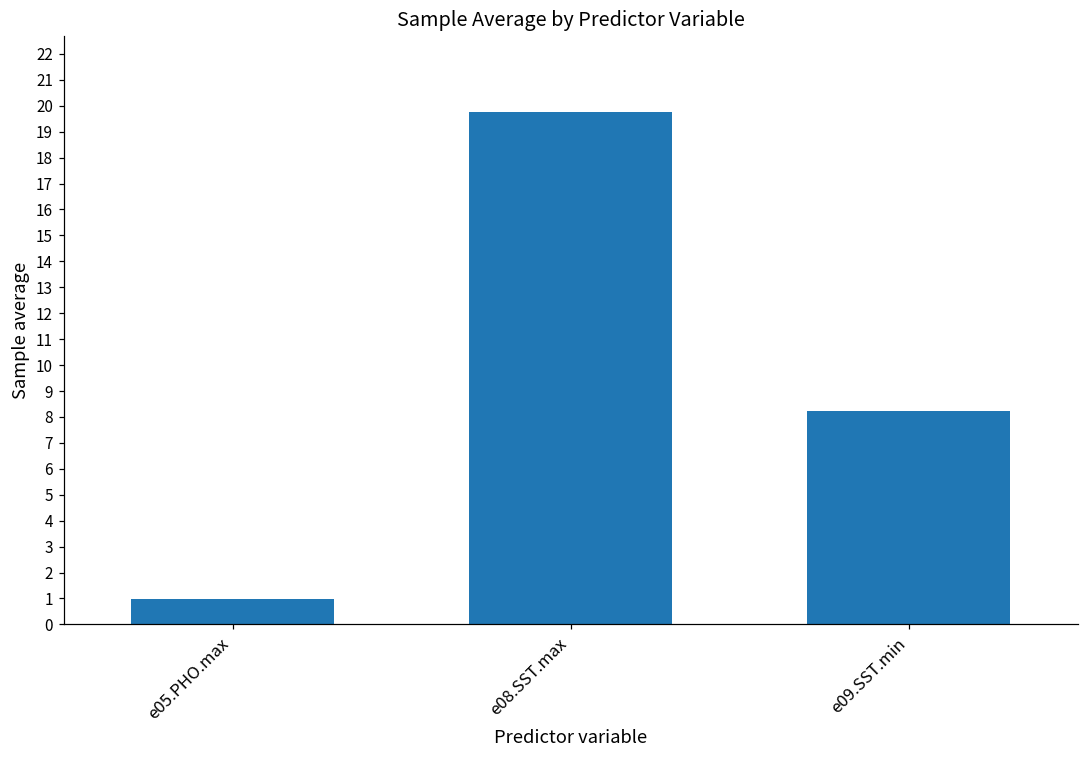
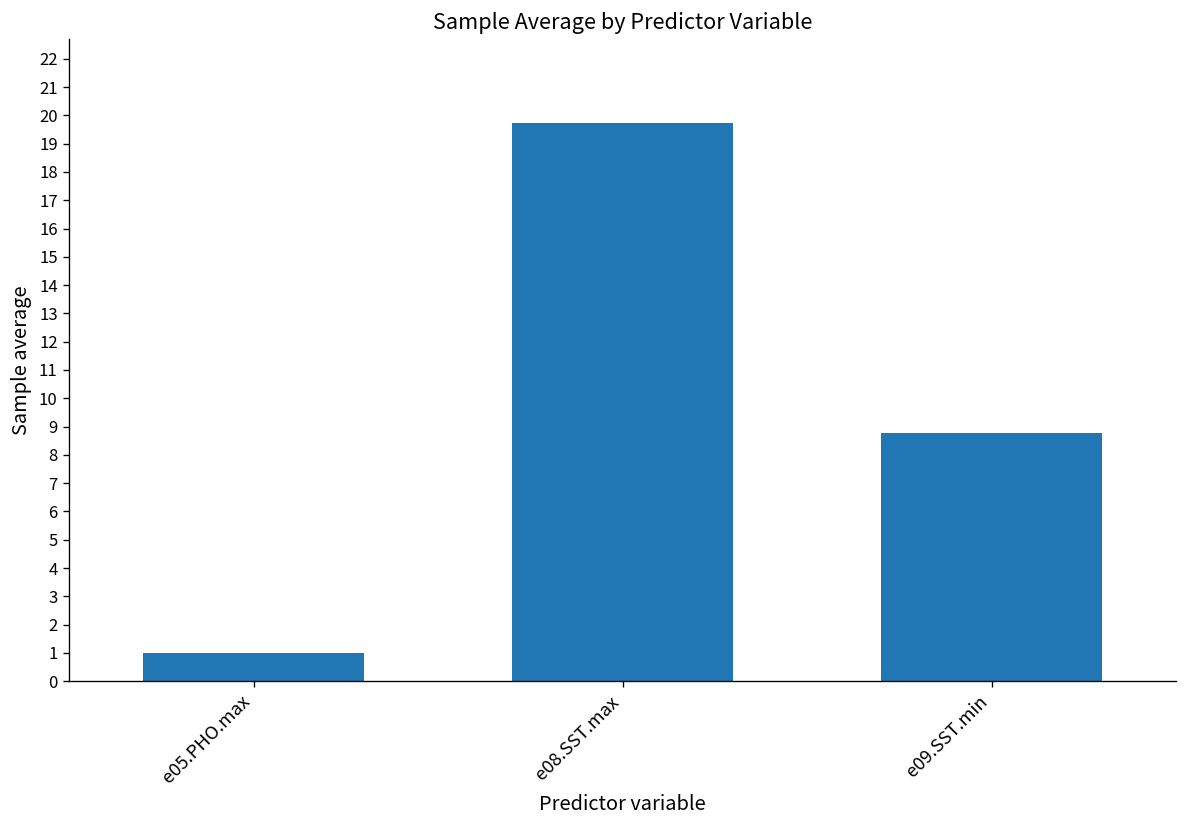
  {
    "e05.PHO.max": 1.0,
    "e08.SST.max": 19.7,
-   "e09.SST.min": 8.2
+   "e09.SST.min": 8.8
  }
